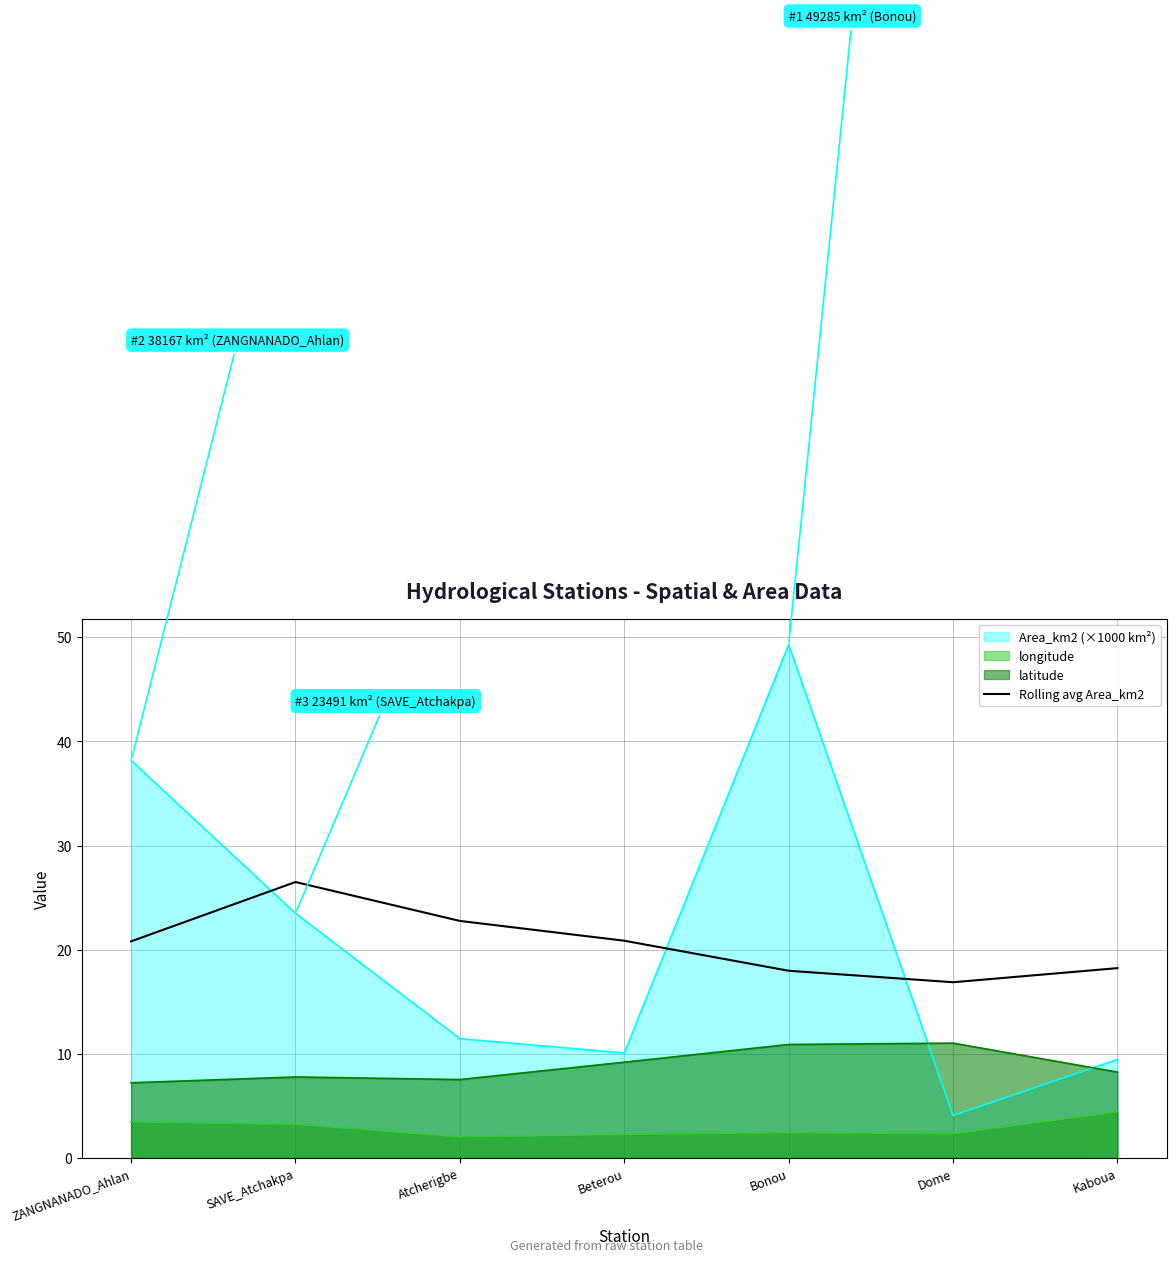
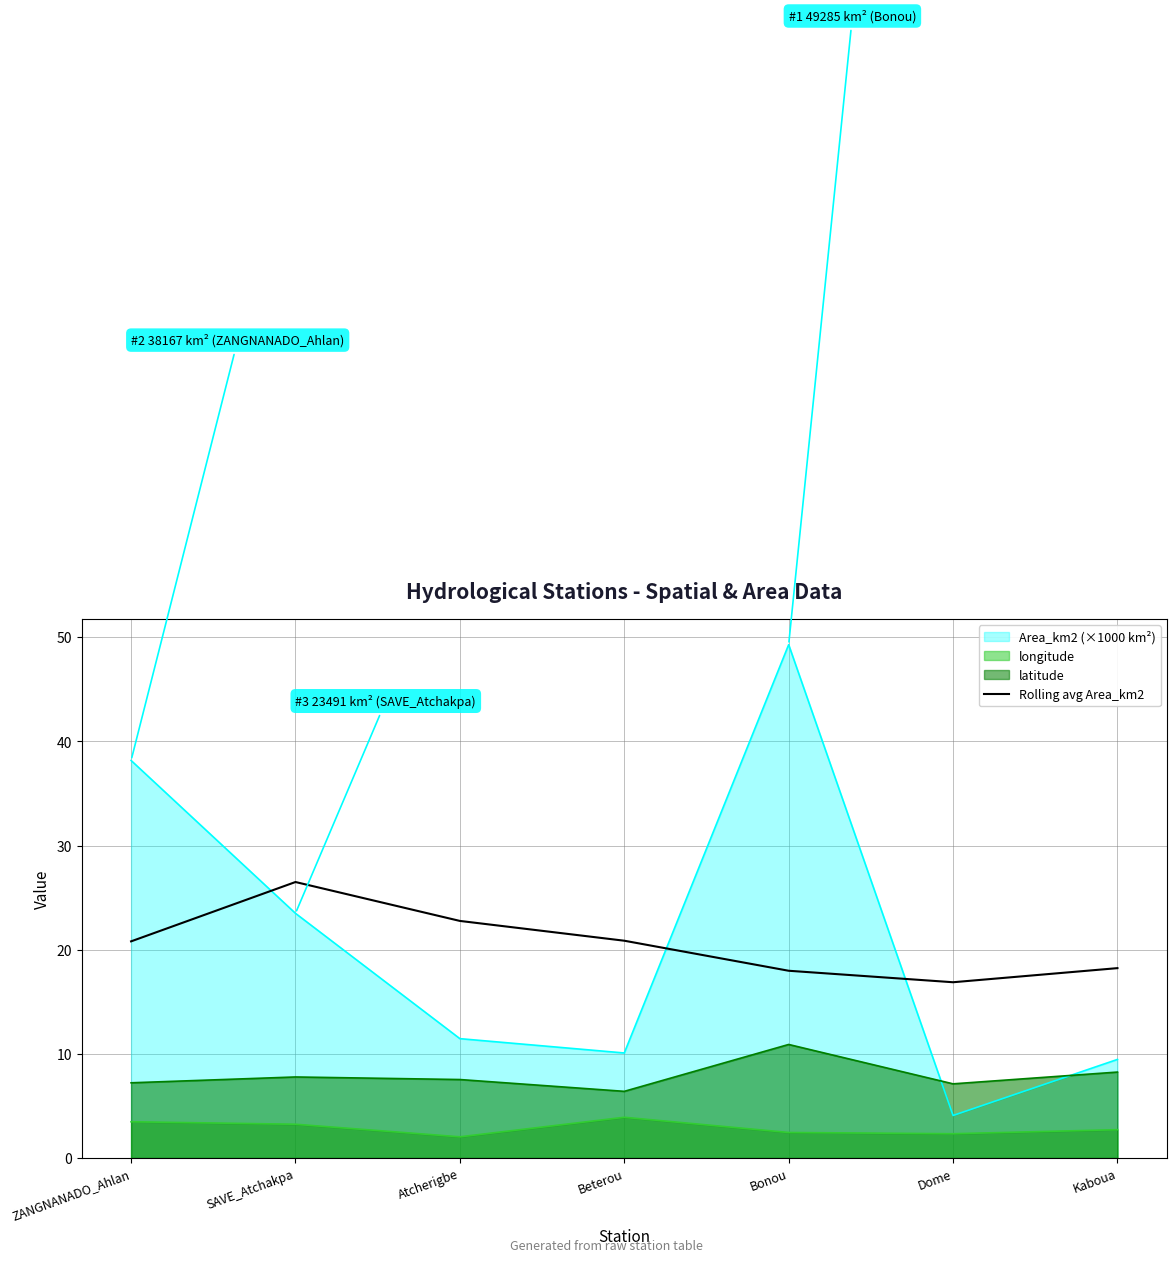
  {
    "Area_km2 (×1000 km²)": {
      "SAVE_Atchakpa": 23.5,
      "Atcherigbe": 11.5,
      "Beterou": 10.1,
      "Dome": 4.1,
      "Kaboua": 9.5
    },
    "longitude": {
      "ZANGNANADO_Ahlan": 3.5,
      "SAVE_Atchakpa": 3.2,
      "Atcherigbe": 2.0,
-     "Beterou": 2.3,
+     "Beterou": 3.9,
      "Bonou": 2.5,
      "Dome": 2.3,
-     "Kaboua": 4.4
+     "Kaboua": 2.7
    },
    "latitude": {
      "ZANGNANADO_Ahlan": 7.2,
      "SAVE_Atchakpa": 7.8,
      "Atcherigbe": 7.5,
-     "Beterou": 9.2,
+     "Beterou": 6.4,
      "Bonou": 10.9,
-     "Dome": 11.0,
+     "Dome": 7.1,
      "Kaboua": 8.3
    },
    "Rolling avg Area_km2": {
      "ZANGNANADO_Ahlan": 20.8,
      "Atcherigbe": 22.8,
      "Beterou": 20.9,
      "Bonou": 18.0,
      "Dome": 16.9,
      "Kaboua": 18.2
    }
  }
